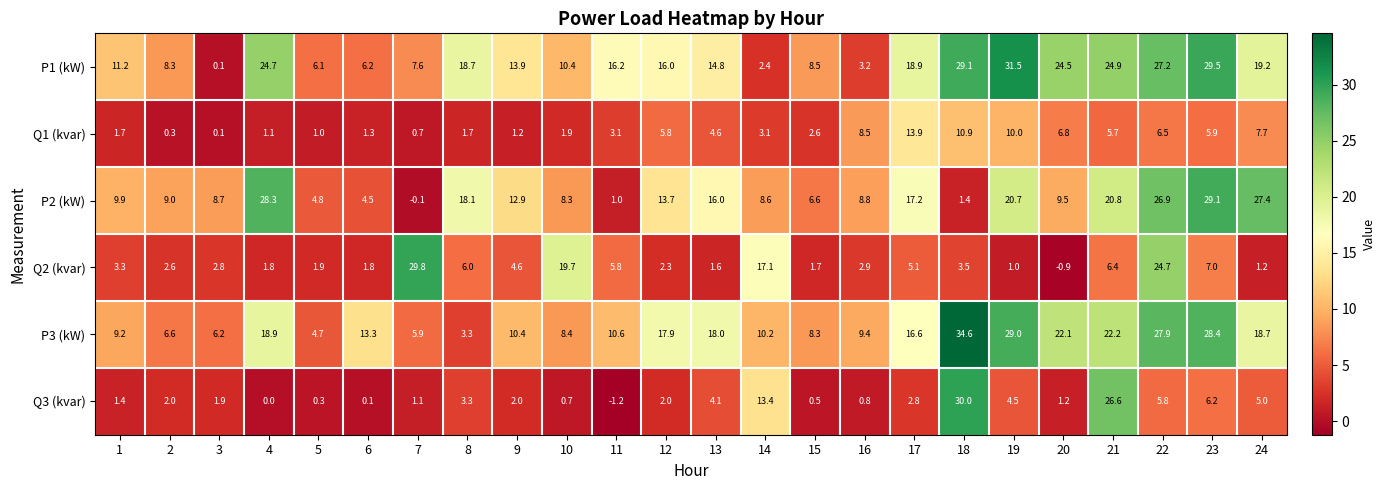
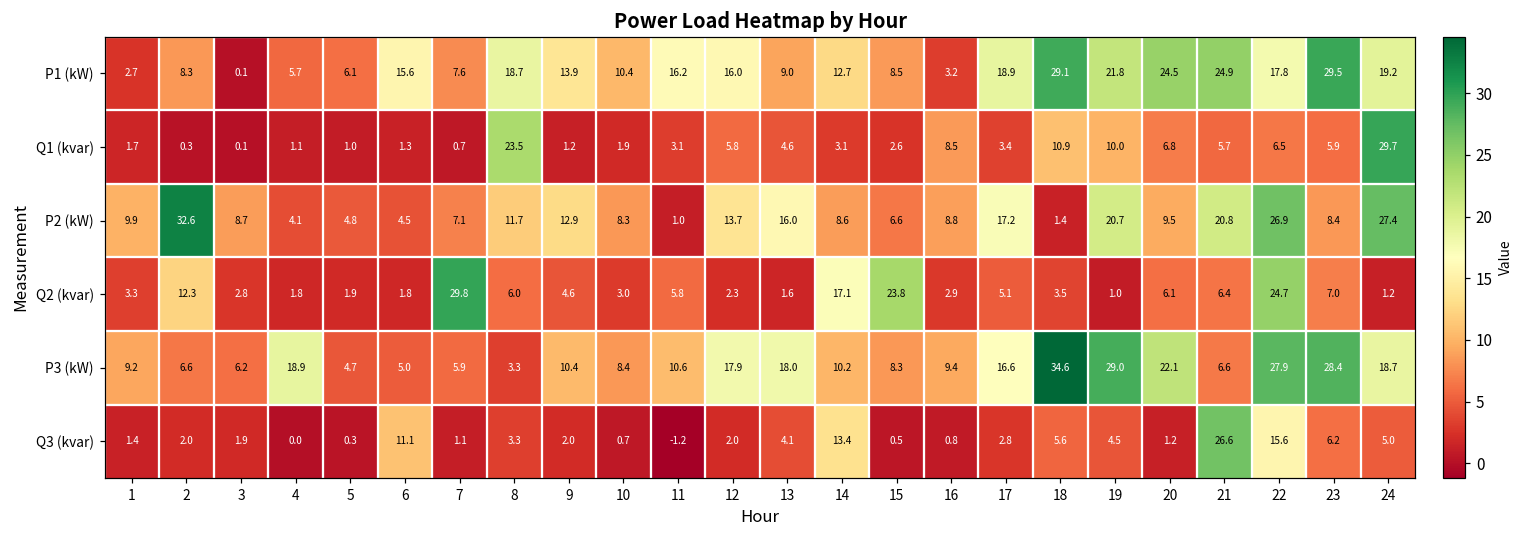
  {
    "P1 (kW)": {
-     "1": 11.2,
+     "1": 2.7,
      "2": 8.3,
      "3": 0.1,
-     "4": 24.7,
+     "4": 5.7,
      "5": 6.1,
-     "6": 6.2,
+     "6": 15.6,
      "7": 7.6,
      "8": 18.7,
      "9": 13.9,
      "10": 10.4,
      "11": 16.2,
      "12": 16.0,
-     "13": 14.8,
-     "14": 2.4,
+     "13": 9.0,
+     "14": 12.7,
      "15": 8.5,
      "16": 3.2,
      "17": 18.9,
      "18": 29.1,
-     "19": 31.5,
+     "19": 21.8,
      "20": 24.5,
      "21": 24.9,
-     "22": 27.2,
+     "22": 17.8,
      "23": 29.5,
      "24": 19.2
    },
    "Q1 (kvar)": {
      "1": 1.7,
      "2": 0.3,
      "3": 0.1,
      "4": 1.1,
      "5": 1.0,
      "6": 1.3,
      "7": 0.7,
-     "8": 1.7,
+     "8": 23.5,
      "9": 1.2,
      "10": 1.9,
      "11": 3.1,
      "12": 5.8,
      "13": 4.6,
      "14": 3.1,
      "15": 2.6,
      "16": 8.5,
-     "17": 13.9,
+     "17": 3.4,
      "18": 10.9,
      "19": 10.0,
      "20": 6.8,
      "21": 5.7,
      "22": 6.5,
      "23": 5.9,
-     "24": 7.7
+     "24": 29.7
    },
    "P2 (kW)": {
      "1": 9.9,
-     "2": 9.0,
+     "2": 32.6,
      "3": 8.7,
-     "4": 28.3,
+     "4": 4.1,
      "5": 4.8,
      "6": 4.5,
-     "7": -0.1,
-     "8": 18.1,
+     "7": 7.1,
+     "8": 11.7,
      "9": 12.9,
      "10": 8.3,
      "11": 1.0,
      "12": 13.7,
      "13": 16.0,
      "14": 8.6,
      "15": 6.6,
      "16": 8.8,
      "17": 17.2,
      "18": 1.4,
      "19": 20.7,
      "20": 9.5,
      "21": 20.8,
      "22": 26.9,
-     "23": 29.1,
+     "23": 8.4,
      "24": 27.4
    },
    "Q2 (kvar)": {
      "1": 3.3,
-     "2": 2.6,
+     "2": 12.3,
      "3": 2.8,
      "4": 1.8,
      "5": 1.9,
      "6": 1.8,
      "7": 29.8,
      "8": 6.0,
      "9": 4.6,
-     "10": 19.7,
+     "10": 3.0,
      "11": 5.8,
      "12": 2.3,
      "13": 1.6,
      "14": 17.1,
-     "15": 1.7,
+     "15": 23.8,
      "16": 2.9,
      "17": 5.1,
      "18": 3.5,
      "19": 1.0,
-     "20": -0.9,
+     "20": 6.1,
      "21": 6.4,
      "22": 24.7,
      "23": 7.0,
      "24": 1.2
    },
    "P3 (kW)": {
      "1": 9.2,
      "2": 6.6,
      "3": 6.2,
      "4": 18.9,
      "5": 4.7,
-     "6": 13.3,
+     "6": 5.0,
      "7": 5.9,
      "8": 3.3,
      "9": 10.4,
      "10": 8.4,
      "11": 10.6,
      "12": 17.9,
      "13": 18.0,
      "14": 10.2,
      "15": 8.3,
      "16": 9.4,
      "17": 16.6,
      "18": 34.6,
      "19": 29.0,
      "20": 22.1,
-     "21": 22.2,
+     "21": 6.6,
      "22": 27.9,
      "23": 28.4,
      "24": 18.7
    },
    "Q3 (kvar)": {
      "1": 1.4,
      "2": 2.0,
      "3": 1.9,
      "4": 0.0,
      "5": 0.3,
-     "6": 0.1,
+     "6": 11.1,
      "7": 1.1,
      "8": 3.3,
      "9": 2.0,
      "10": 0.7,
      "11": -1.2,
      "12": 2.0,
      "13": 4.1,
      "14": 13.4,
      "15": 0.5,
      "16": 0.8,
      "17": 2.8,
-     "18": 30.0,
+     "18": 5.6,
      "19": 4.5,
      "20": 1.2,
      "21": 26.6,
-     "22": 5.8,
+     "22": 15.6,
      "23": 6.2,
      "24": 5.0
    }
  }
